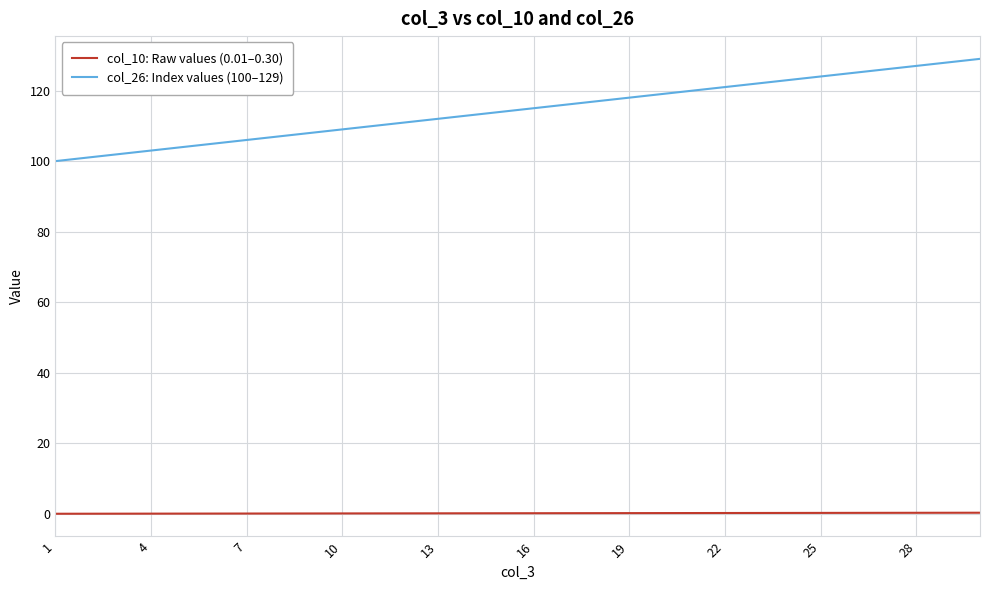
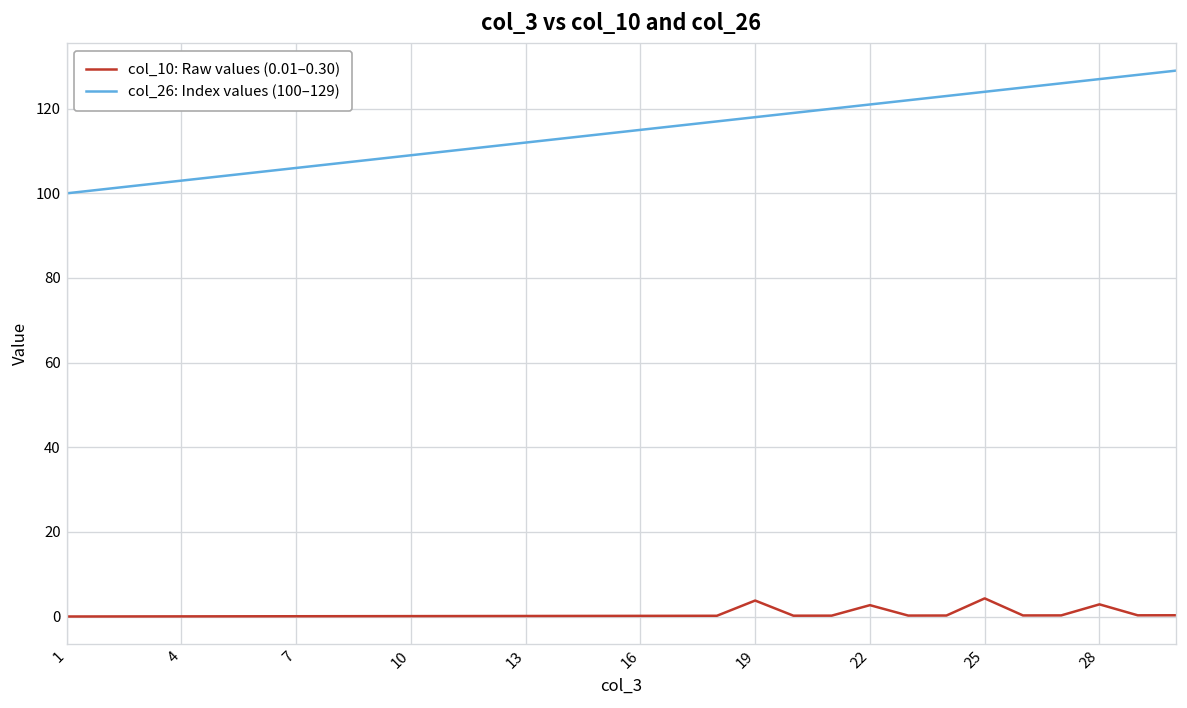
  {
    "col_10: Raw values (0.01–0.30)": {
      "1": 0,
      "4": 0,
      "7": 0,
      "10": 0,
      "13": 0,
      "16": 0,
-     "19": 0,
-     "22": 0,
-     "25": 0,
-     "28": 0
+     "19": 4,
+     "22": 3,
+     "25": 4,
+     "28": 3
    },
    "col_26: Index values (100–129)": {
      "1": 100,
      "4": 103,
      "7": 106,
      "10": 109,
      "13": 112,
      "16": 115,
      "19": 118,
      "22": 121,
      "25": 124,
      "28": 127
    }
  }
